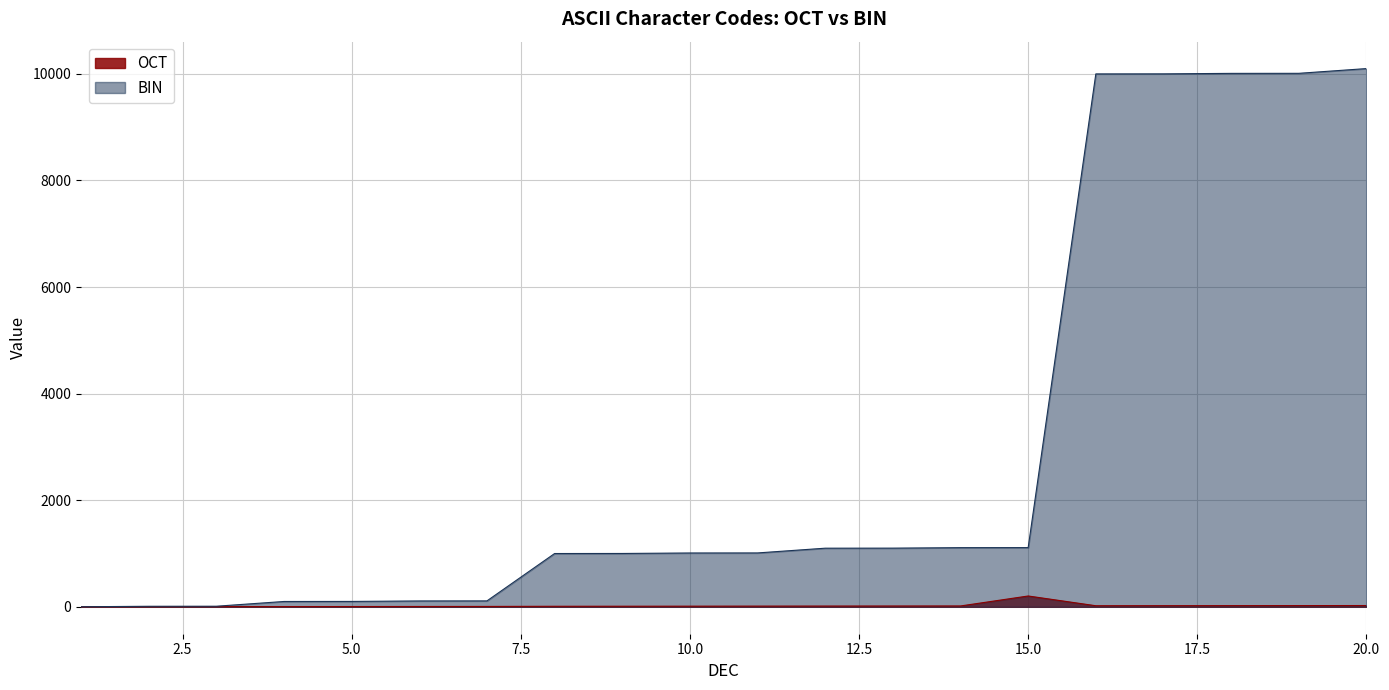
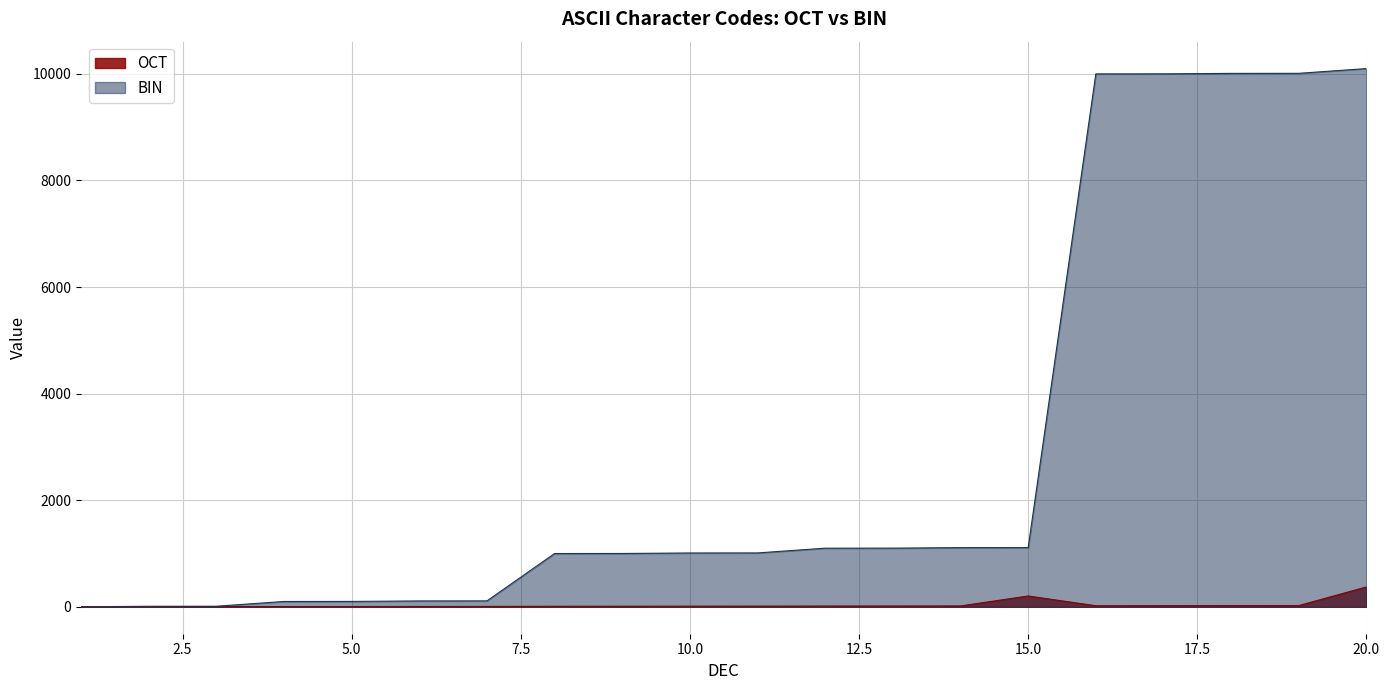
  {
    "OCT": {
      "5.0": 0,
      "10.0": 0,
      "15.0": 200,
-     "20.0": 0
+     "20.0": 400
    },
    "BIN": {
      "5.0": 100,
      "10.0": 1000,
      "15.0": 1100,
      "20.0": 10100
    }
  }
